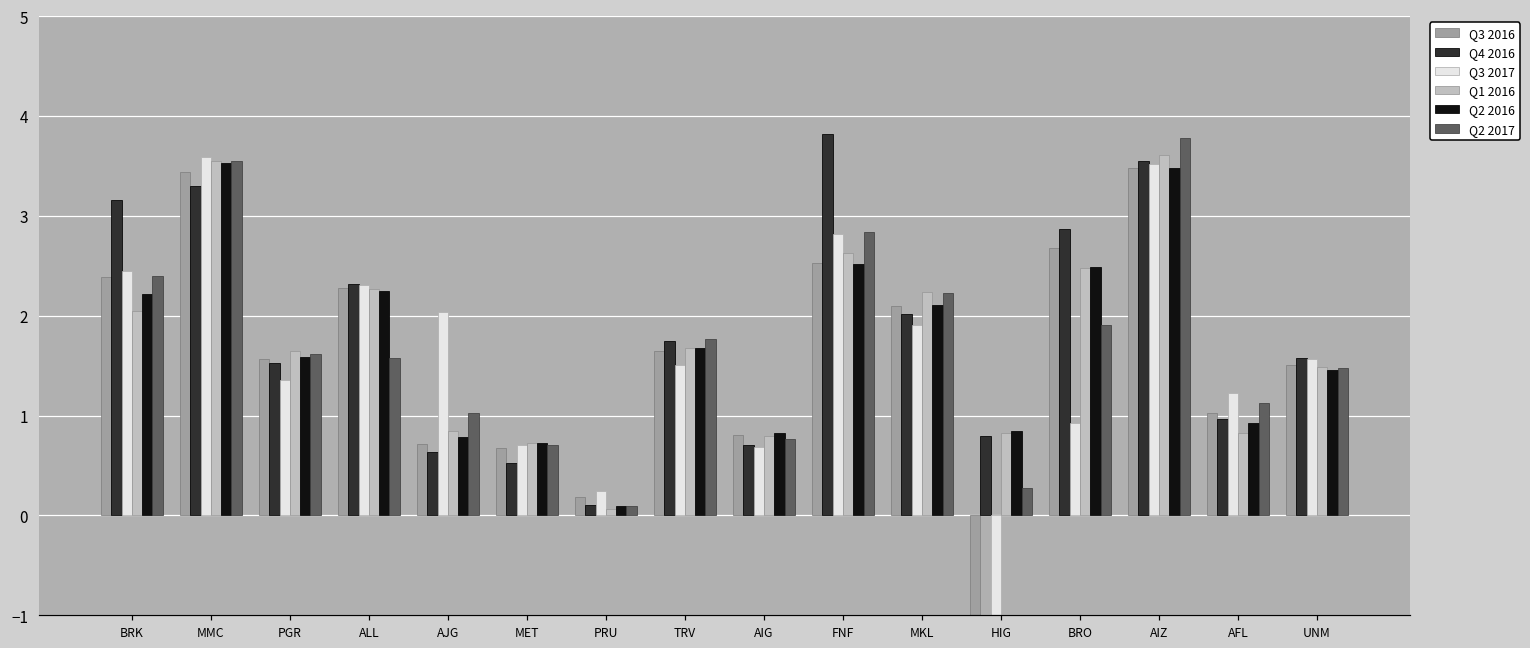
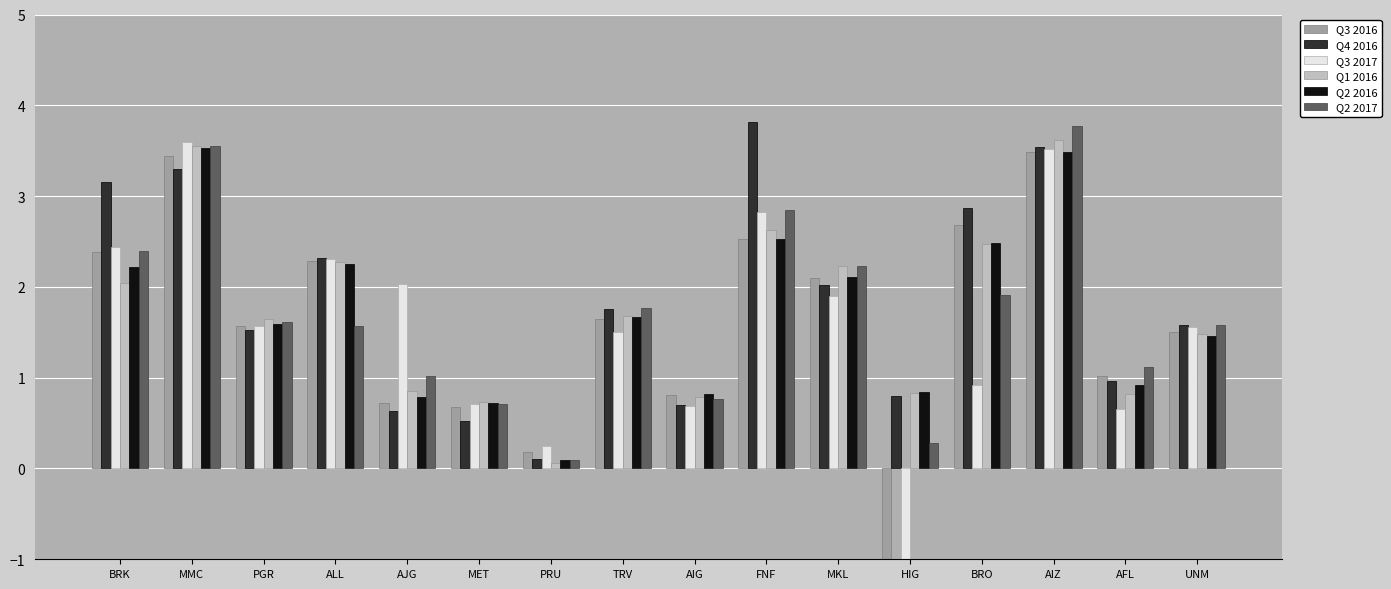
  {
    "Q3 2017": {
      "BRK": 2.4,
      "MMC": 3.6,
-     "PGR": 1.4,
+     "PGR": 1.6,
      "ALL": 2.3,
      "AJG": 2.0,
      "MET": 0.7,
      "PRU": 0.2,
      "TRV": 1.5,
      "AIG": 0.7,
      "FNF": 2.8,
      "MKL": 1.9,
      "BRO": 0.9,
      "AIZ": 3.5,
-     "AFL": 1.2,
+     "AFL": 0.7,
      "UNM": 1.6
    },
    "Q2 2017": {
      "BRK": 2.4,
      "MMC": 3.5,
      "PGR": 1.6,
      "ALL": 1.6,
      "AJG": 1.0,
      "MET": 0.7,
      "PRU": 0.1,
      "TRV": 1.8,
      "AIG": 0.8,
      "FNF": 2.8,
      "MKL": 2.2,
      "HIG": 0.3,
      "BRO": 1.9,
      "AIZ": 3.8,
      "AFL": 1.1,
-     "UNM": 1.5
+     "UNM": 1.6
    }
  }
